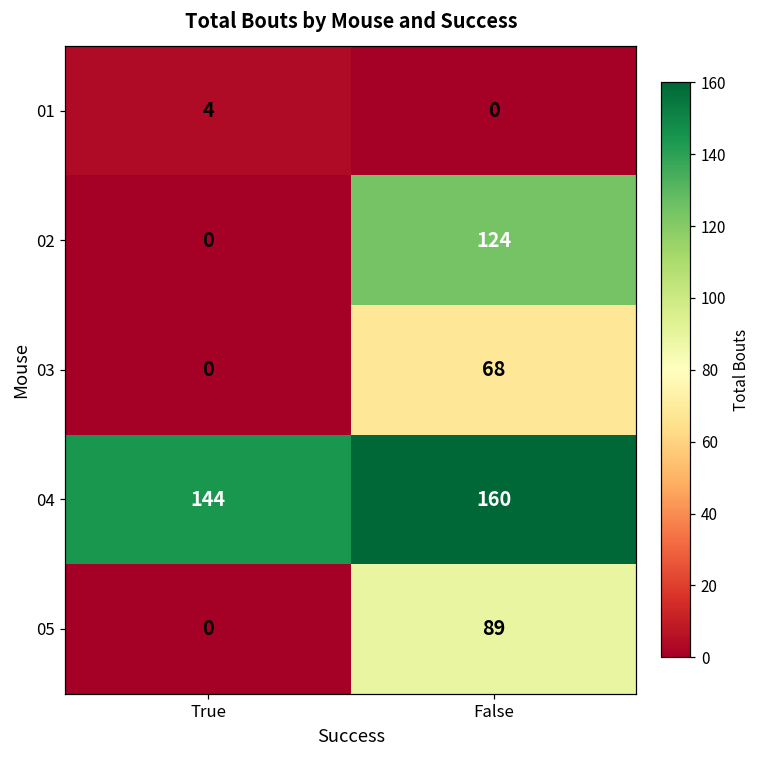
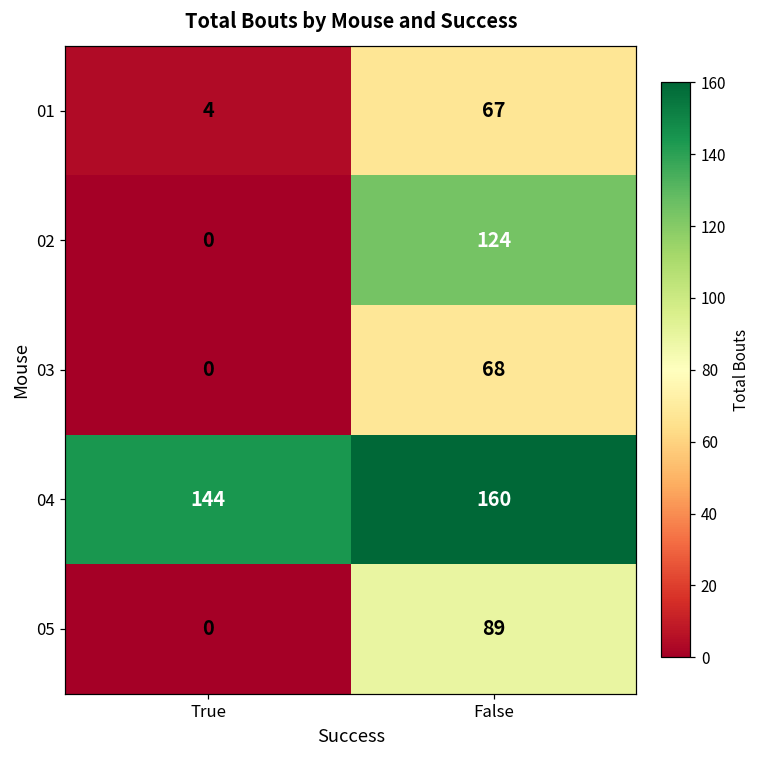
  {
    "01": {
      "True": 4,
-     "False": 0
+     "False": 67
    },
    "02": {
      "True": 0,
      "False": 124
    },
    "03": {
      "True": 0,
      "False": 68
    },
    "04": {
      "True": 144,
      "False": 160
    },
    "05": {
      "True": 0,
      "False": 89
    }
  }
